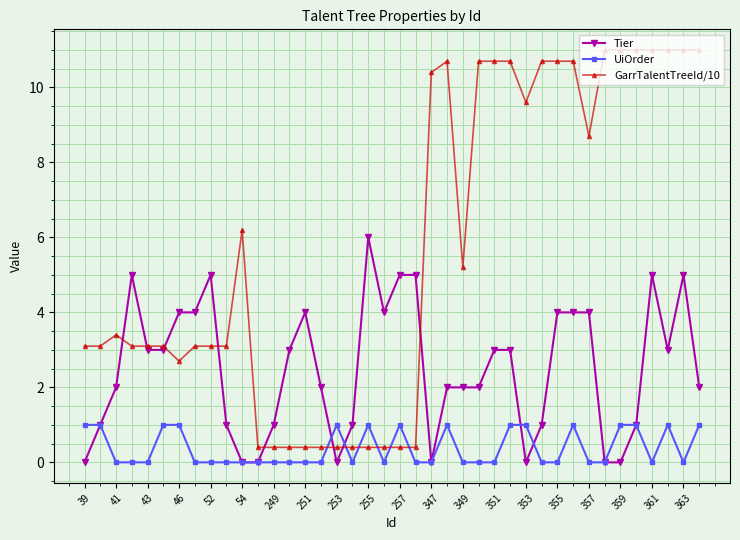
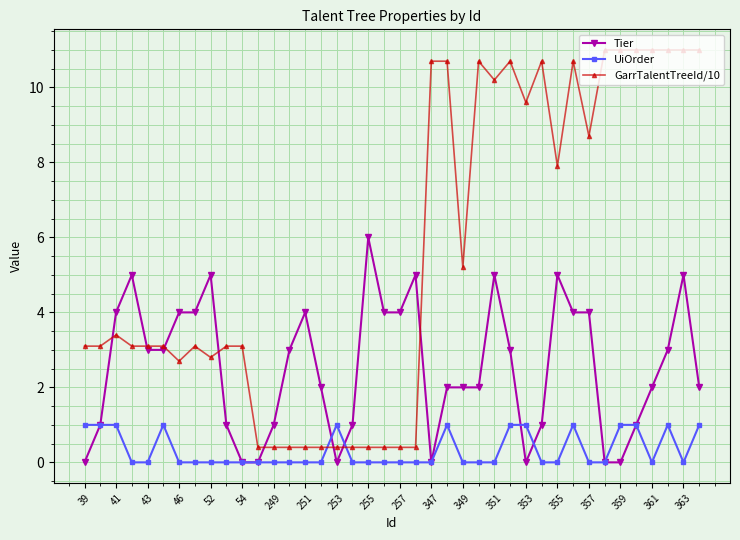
  {
    "Tier": {
-     "41": 2,
+     "41": 4,
      "43": 3,
      "46": 4,
      "52": 5,
      "249": 1,
      "251": 4,
      "253": 0,
      "255": 6,
-     "257": 5,
+     "257": 4,
      "349": 2,
-     "351": 3,
+     "351": 5,
      "353": 0,
-     "355": 4,
+     "355": 5,
      "357": 4,
      "359": 0,
-     "361": 5,
+     "361": 2,
      "363": 5
    },
    "UiOrder": {
-     "41": 0,
+     "41": 1,
      "43": 0,
-     "46": 1,
+     "46": 0,
      "52": 0,
      "249": 0,
      "251": 0,
      "253": 1,
-     "255": 1,
-     "257": 1,
+     "255": 0,
+     "257": 0,
      "349": 0,
      "351": 0,
      "353": 1,
      "355": 0,
      "357": 0,
      "359": 1,
      "361": 0,
      "363": 0
    },
    "GarrTalentTreeId/10": {
      "41": 3.4,
      "43": 3.1,
      "46": 2.7,
-     "52": 3.1,
-     "54": 6.2,
+     "52": 2.8,
+     "54": 3.1,
      "249": 0.4,
      "251": 0.4,
      "253": 0.4,
      "255": 0.4,
      "257": 0.4,
-     "347": 10.4,
+     "347": 10.7,
      "349": 5.2,
-     "351": 10.7,
+     "351": 10.2,
      "353": 9.6,
-     "355": 10.7,
+     "355": 7.9,
      "357": 8.7
    }
  }
